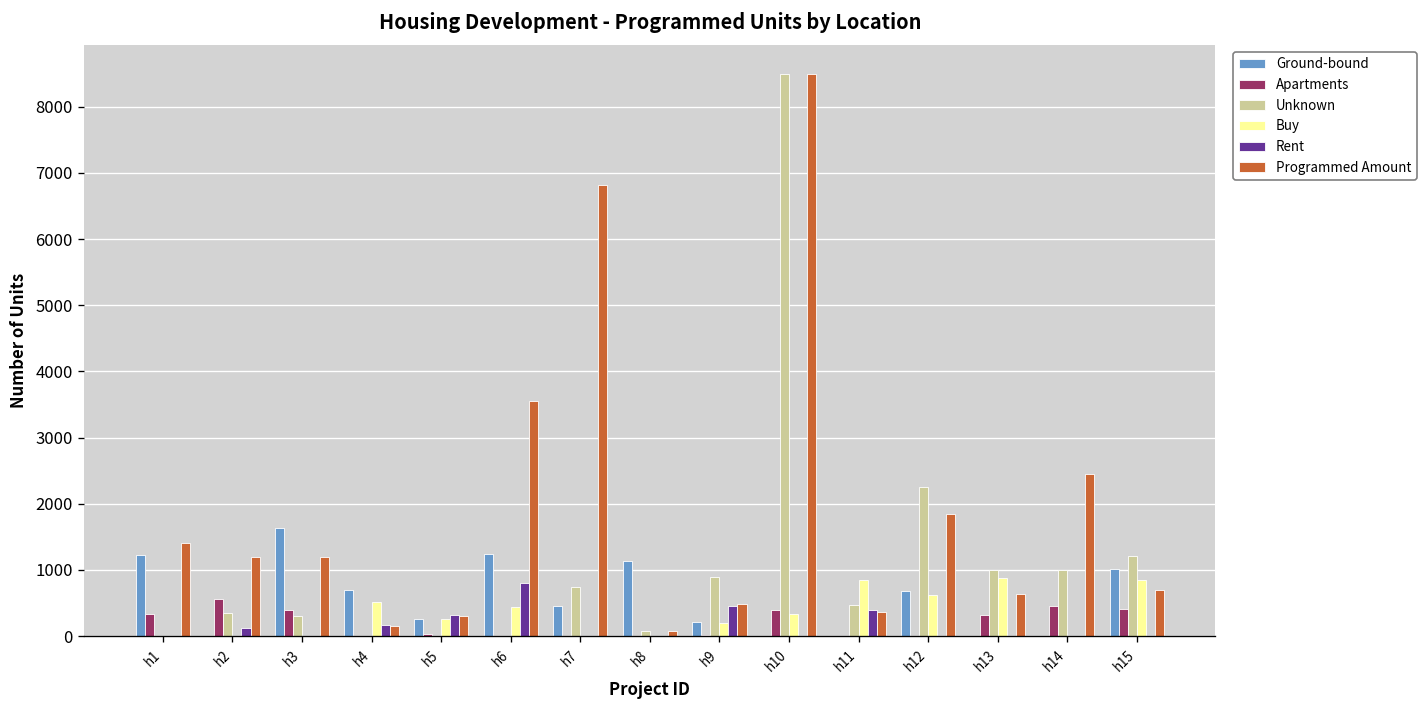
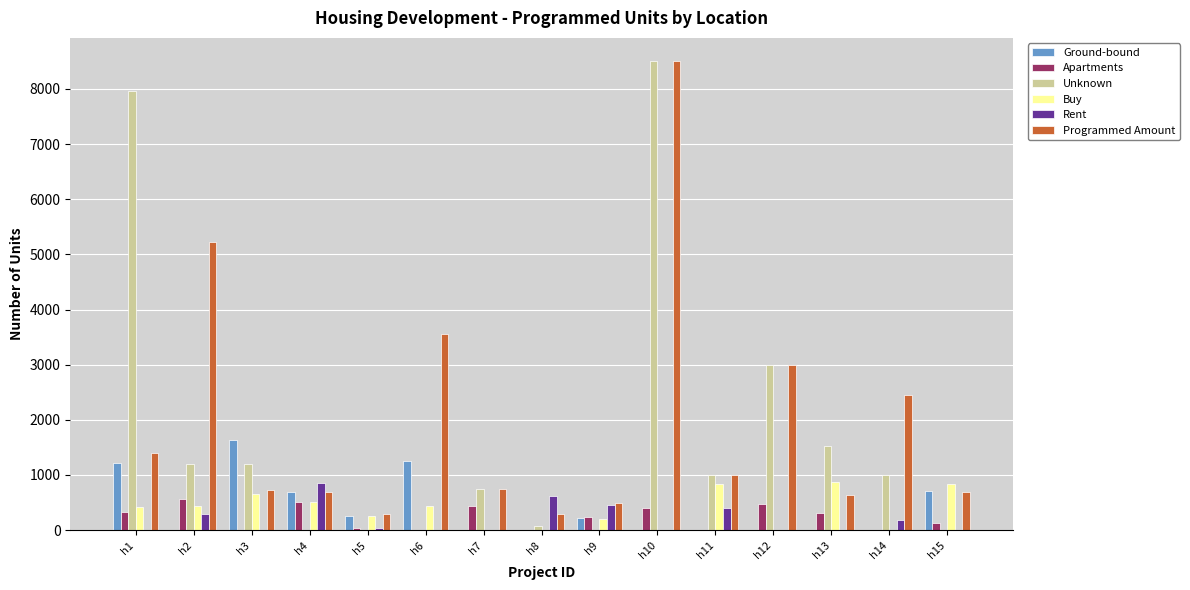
  {
    "Ground-bound": {
      "h1": 1200,
      "h2": 0,
      "h3": 1600,
      "h4": 700,
      "h5": 300,
      "h6": 1200,
-     "h7": 500,
-     "h8": 1100,
+     "h7": 0,
+     "h8": 0,
      "h9": 200,
      "h10": 0,
      "h11": 0,
-     "h12": 700,
+     "h12": 0,
      "h13": 0,
      "h14": 0,
-     "h15": 1000
+     "h15": 700
    },
    "Apartments": {
      "h1": 300,
      "h2": 600,
-     "h3": 400,
-     "h4": 0,
+     "h3": 0,
+     "h4": 500,
      "h6": 0,
-     "h7": 0,
+     "h7": 400,
      "h8": 0,
-     "h9": 0,
+     "h9": 200,
      "h10": 400,
      "h11": 0,
-     "h12": 0,
+     "h12": 500,
      "h13": 300,
-     "h14": 500,
-     "h15": 400
+     "h14": 0,
+     "h15": 100
    },
    "Unknown": {
-     "h1": 0,
-     "h2": 400,
-     "h3": 300,
+     "h1": 8000,
+     "h2": 1200,
+     "h3": 1200,
      "h4": 0,
      "h5": 0,
      "h6": 0,
      "h7": 700,
      "h8": 100,
-     "h9": 900,
+     "h9": 0,
      "h10": 8500,
-     "h11": 500,
-     "h12": 2300,
-     "h13": 1000,
+     "h11": 1000,
+     "h12": 3000,
+     "h13": 1500,
      "h14": 1000,
-     "h15": 1200
+     "h15": 0
    },
    "Buy": {
-     "h1": 0,
-     "h2": 0,
-     "h3": 0,
+     "h1": 400,
+     "h2": 400,
+     "h3": 700,
      "h4": 500,
      "h5": 300,
      "h6": 400,
      "h7": 0,
      "h8": 0,
      "h9": 200,
-     "h10": 300,
+     "h10": 0,
      "h11": 800,
-     "h12": 600,
+     "h12": 0,
      "h13": 900,
      "h14": 0,
      "h15": 800
    },
    "Rent": {
      "h1": 0,
-     "h2": 100,
+     "h2": 300,
      "h3": 0,
-     "h4": 200,
-     "h5": 300,
-     "h6": 800,
+     "h4": 900,
+     "h5": 0,
+     "h6": 0,
      "h7": 0,
-     "h8": 0,
+     "h8": 600,
      "h9": 500,
      "h10": 0,
      "h11": 400,
      "h12": 0,
      "h13": 0,
-     "h14": 0,
+     "h14": 200,
      "h15": 0
    },
    "Programmed Amount": {
      "h1": 1400,
-     "h2": 1200,
-     "h3": 1200,
-     "h4": 200,
+     "h2": 5200,
+     "h3": 700,
+     "h4": 700,
      "h5": 300,
      "h6": 3600,
-     "h7": 6800,
-     "h8": 100,
+     "h7": 700,
+     "h8": 300,
      "h9": 500,
      "h10": 8500,
-     "h11": 400,
-     "h12": 1900,
+     "h11": 1000,
+     "h12": 3000,
      "h13": 600,
      "h14": 2500,
      "h15": 700
    }
  }
